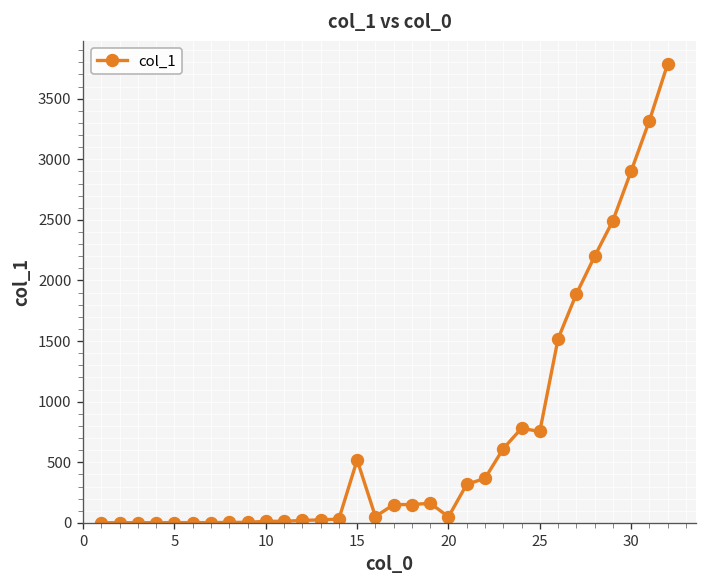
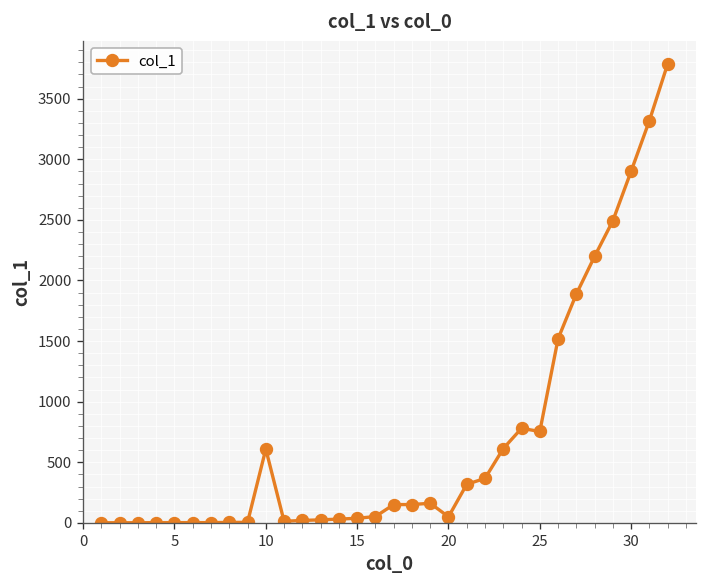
  {
    "5": 0,
-   "10": 10,
-   "15": 520,
+   "10": 610,
+   "15": 40,
    "20": 50,
    "25": 750,
    "30": 2900
  }
